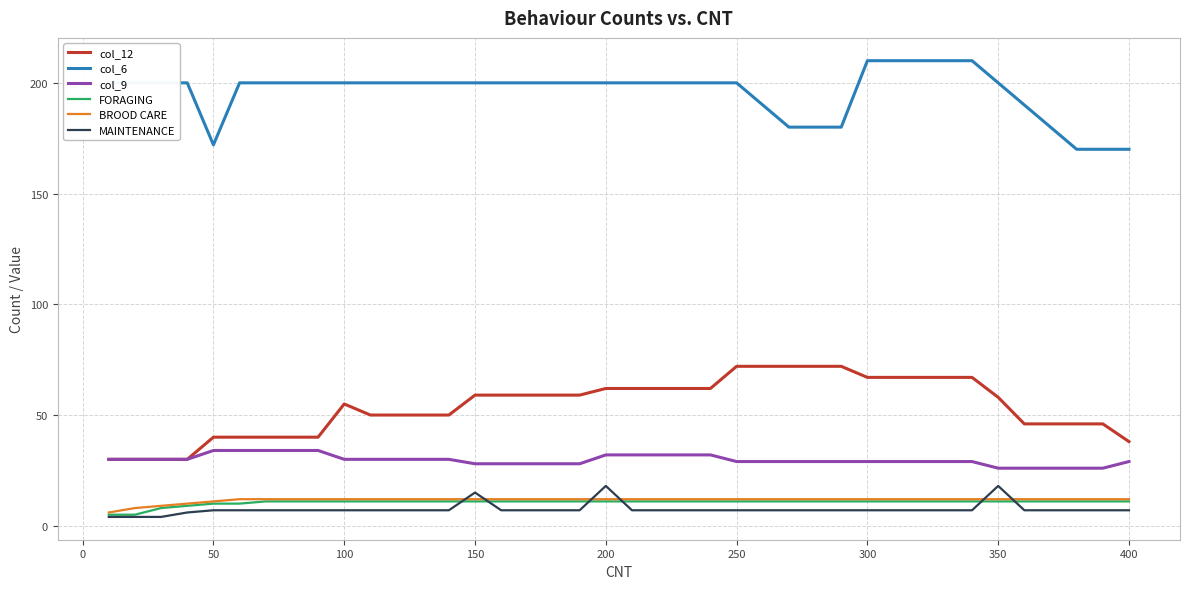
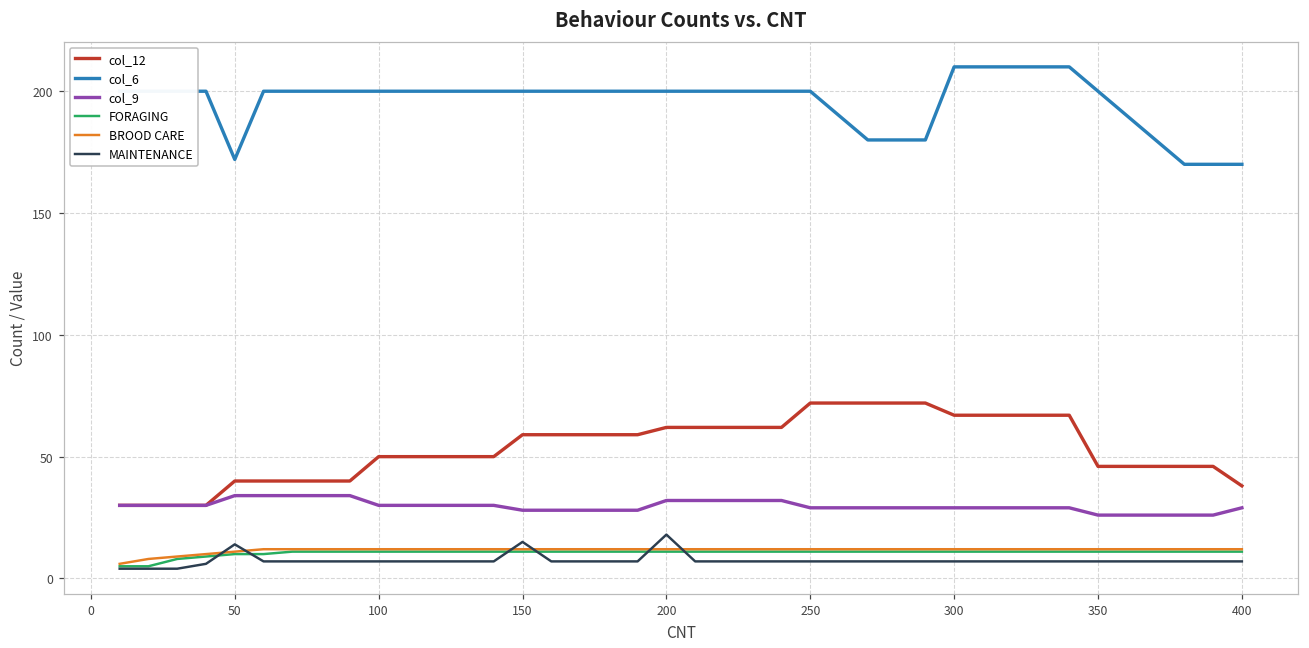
  {
    "col_12": {
      "50": 40,
-     "100": 55,
+     "100": 50,
      "150": 59,
      "200": 62,
      "250": 72,
      "300": 67,
-     "350": 58,
+     "350": 46,
      "400": 38
    },
    "col_6": {
      "50": 172,
      "100": 200,
      "150": 200,
      "200": 200,
      "250": 200,
      "300": 210,
      "350": 200,
      "400": 170
    },
    "col_9": {
      "50": 34,
      "100": 30,
      "150": 28,
      "200": 32,
      "250": 29,
      "300": 29,
      "350": 26,
      "400": 29
    },
    "MAINTENANCE": {
-     "50": 7,
+     "50": 14,
      "100": 7,
      "150": 15,
      "200": 18,
      "250": 7,
      "300": 7,
-     "350": 18,
+     "350": 7,
      "400": 7
    }
  }
